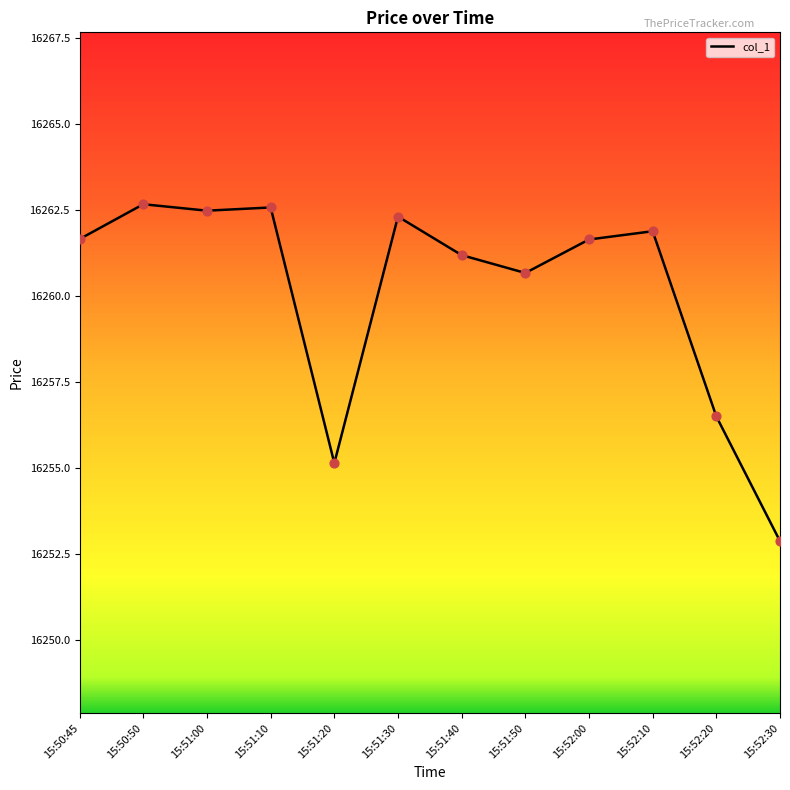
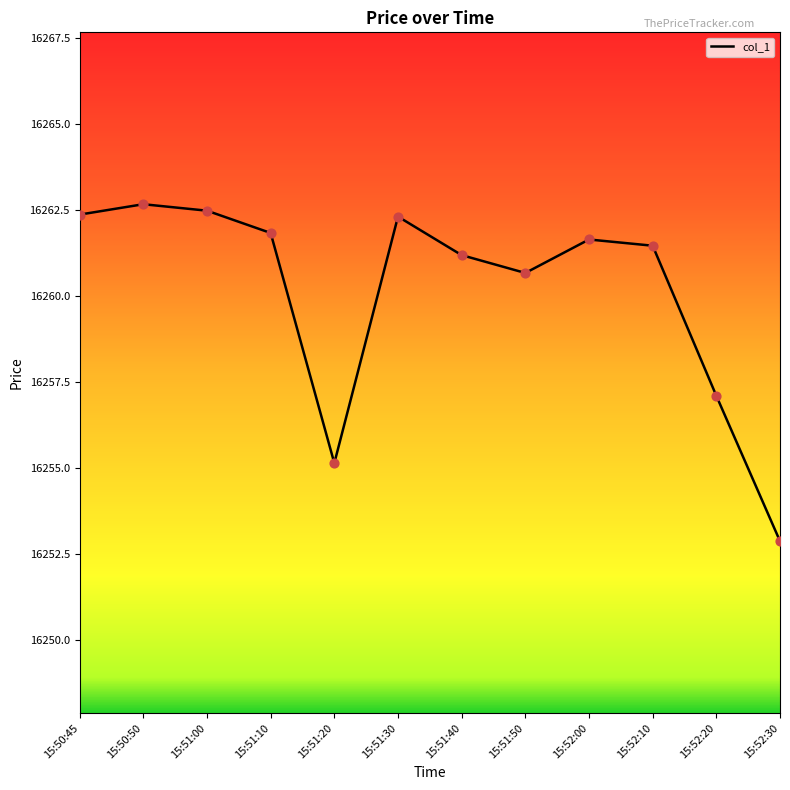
  {
-   "15:50:45": 16261.7,
+   "15:50:45": 16262.4,
    "15:50:50": 16262.7,
    "15:51:00": 16262.5,
-   "15:51:10": 16262.6,
+   "15:51:10": 16261.8,
    "15:51:20": 16255.1,
    "15:51:30": 16262.3,
    "15:51:40": 16261.2,
    "15:51:50": 16260.7,
    "15:52:00": 16261.6,
-   "15:52:10": 16261.9,
-   "15:52:20": 16256.5,
+   "15:52:10": 16261.5,
+   "15:52:20": 16257.1,
    "15:52:30": 16252.9
  }
